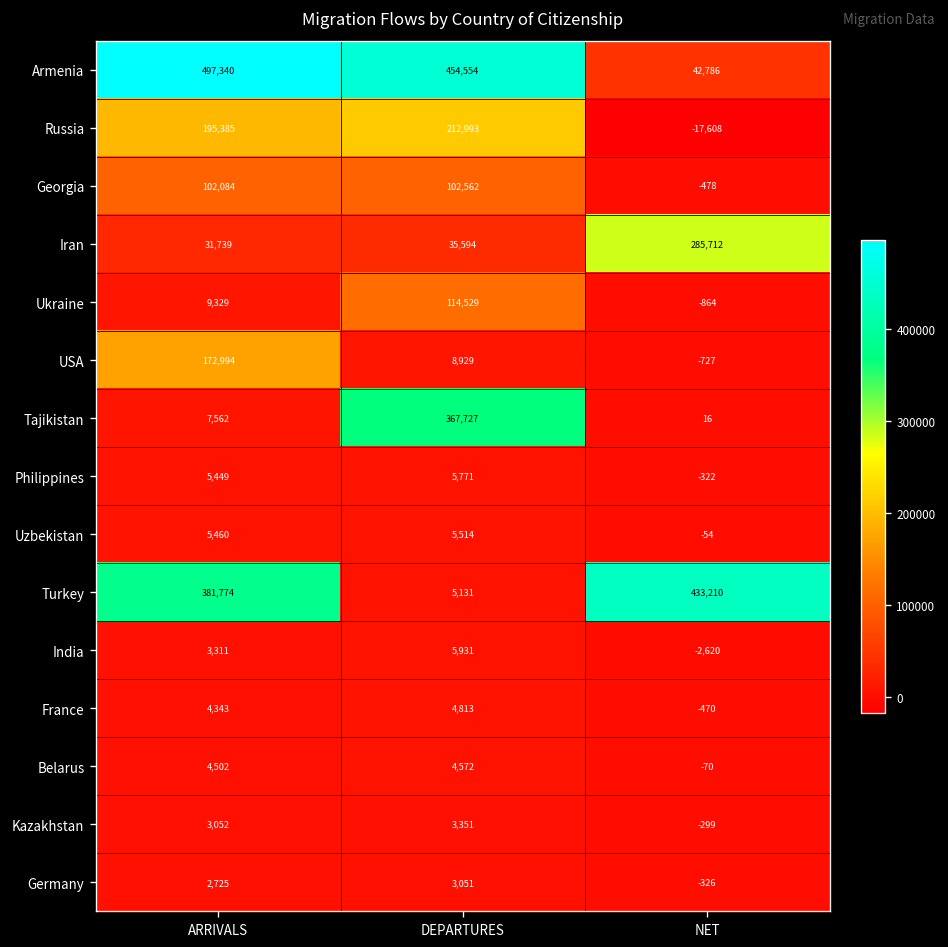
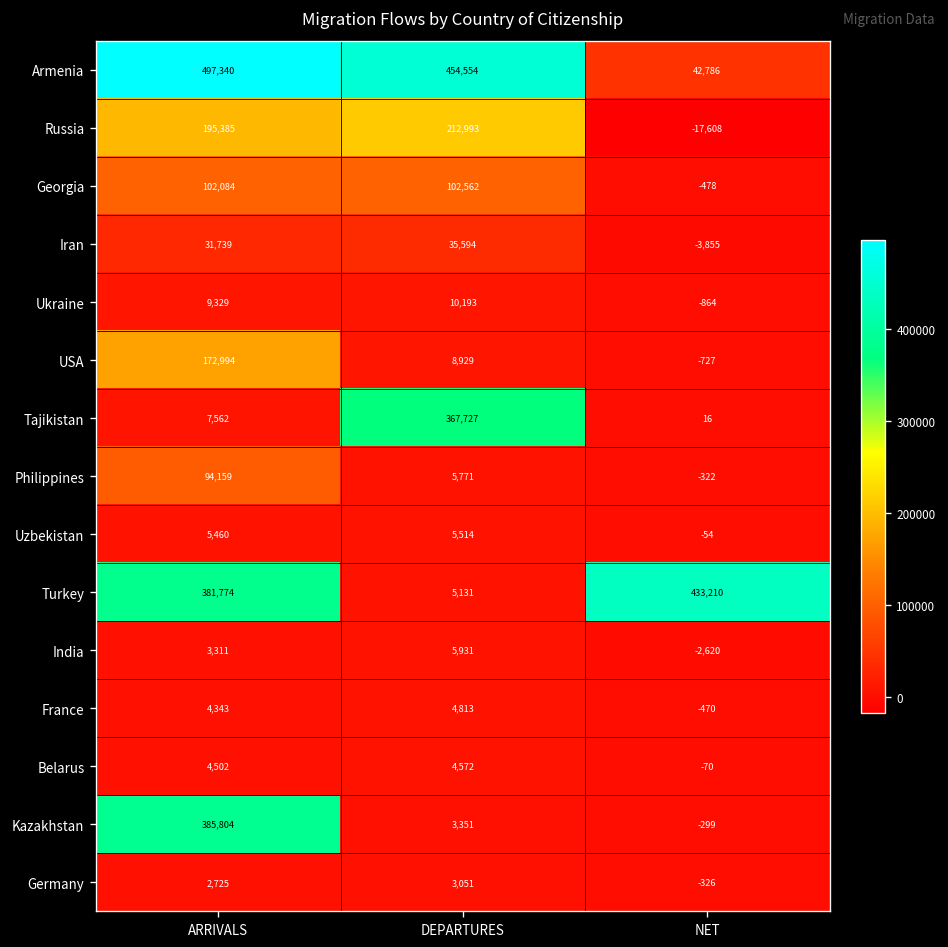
  {
    "Armenia": {
      "ARRIVALS": "497,340",
      "DEPARTURES": "454,554",
      "NET": "42,786"
    },
    "Russia": {
      "ARRIVALS": "195,385",
      "DEPARTURES": "212,993",
      "NET": "-17,608"
    },
    "Georgia": {
      "ARRIVALS": "102,084",
      "DEPARTURES": "102,562",
      "NET": "-478"
    },
    "Iran": {
      "ARRIVALS": "31,739",
      "DEPARTURES": "35,594",
-     "NET": "285,712"
+     "NET": "-3,855"
    },
    "Ukraine": {
      "ARRIVALS": "9,329",
-     "DEPARTURES": "114,529",
+     "DEPARTURES": "10,193",
      "NET": "-864"
    },
    "USA": {
      "ARRIVALS": "172,994",
      "DEPARTURES": "8,929",
      "NET": "-727"
    },
    "Tajikistan": {
      "ARRIVALS": "7,562",
      "DEPARTURES": "367,727",
      "NET": "16"
    },
    "Philippines": {
-     "ARRIVALS": "5,449",
+     "ARRIVALS": "94,159",
      "DEPARTURES": "5,771",
      "NET": "-322"
    },
    "Uzbekistan": {
      "ARRIVALS": "5,460",
      "DEPARTURES": "5,514",
      "NET": "-54"
    },
    "Turkey": {
      "ARRIVALS": "381,774",
      "DEPARTURES": "5,131",
      "NET": "433,210"
    },
    "India": {
      "ARRIVALS": "3,311",
      "DEPARTURES": "5,931",
      "NET": "-2,620"
    },
    "France": {
      "ARRIVALS": "4,343",
      "DEPARTURES": "4,813",
      "NET": "-470"
    },
    "Belarus": {
      "ARRIVALS": "4,502",
      "DEPARTURES": "4,572",
      "NET": "-70"
    },
    "Kazakhstan": {
-     "ARRIVALS": "3,052",
+     "ARRIVALS": "385,804",
      "DEPARTURES": "3,351",
      "NET": "-299"
    },
    "Germany": {
      "ARRIVALS": "2,725",
      "DEPARTURES": "3,051",
      "NET": "-326"
    }
  }
